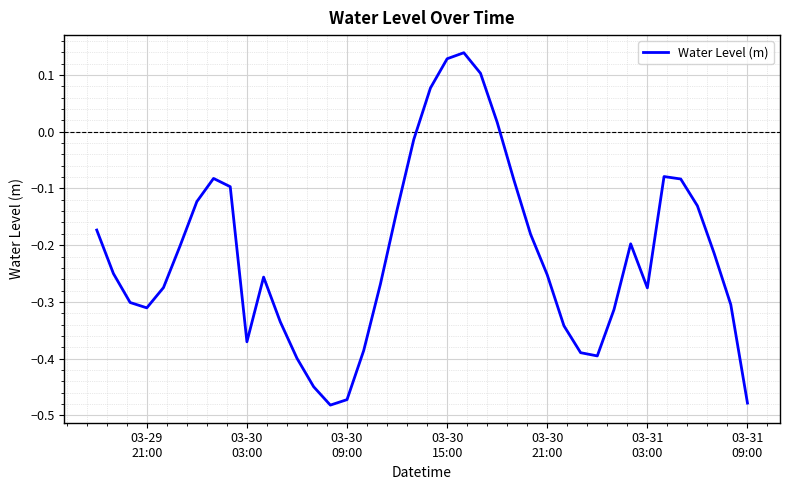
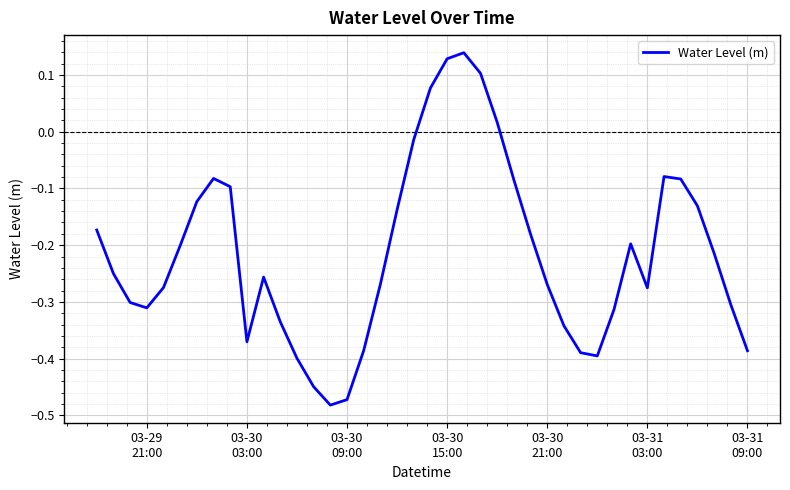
  {
    "03-29 21:00": -0.31,
    "03-30 03:00": -0.37,
    "03-30 09:00": -0.47,
    "03-30 15:00": 0.13,
-   "03-30 21:00": -0.25,
+   "03-30 21:00": -0.27,
    "03-31 03:00": -0.28,
-   "03-31 09:00": -0.48
+   "03-31 09:00": -0.39
  }
